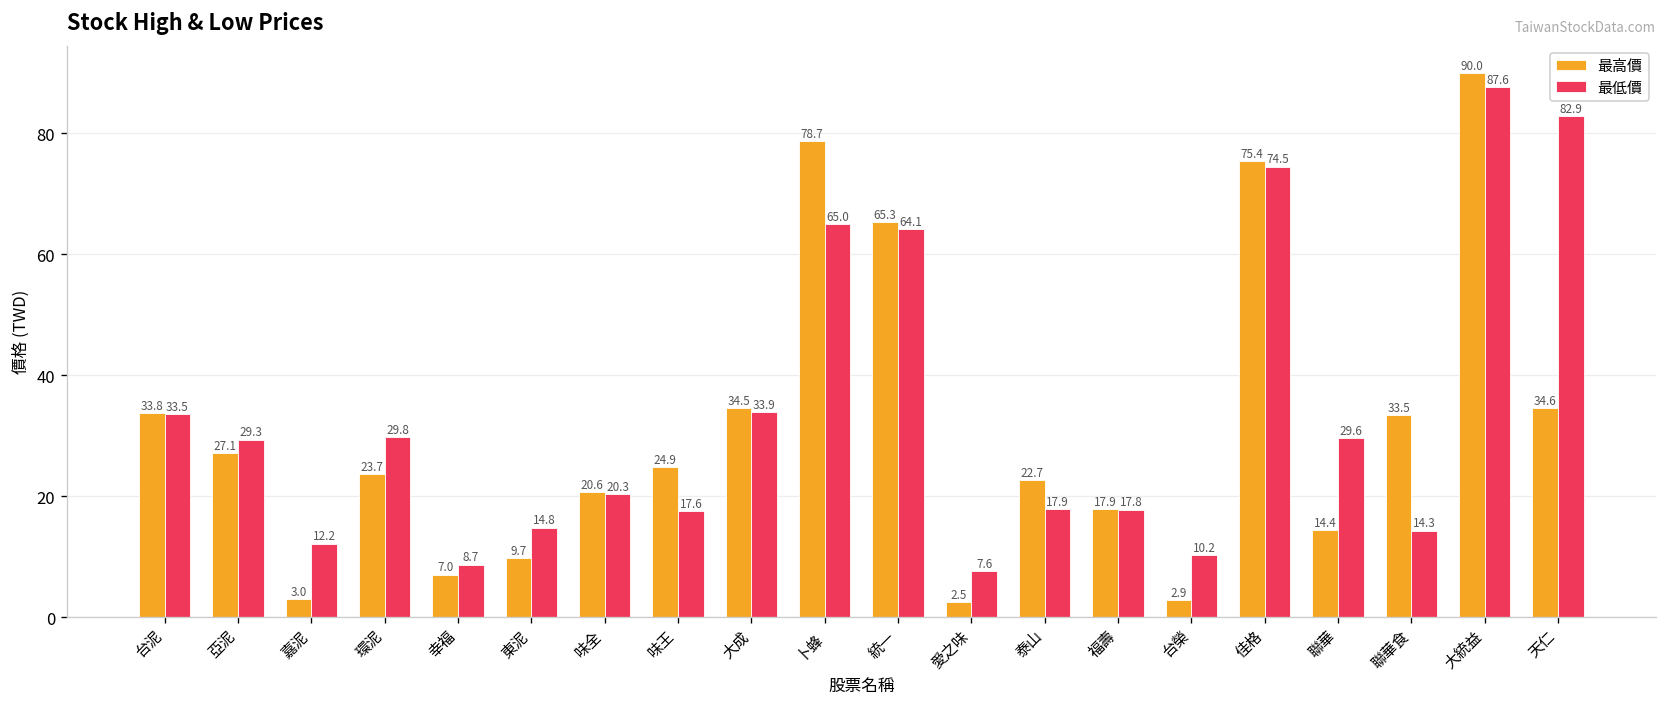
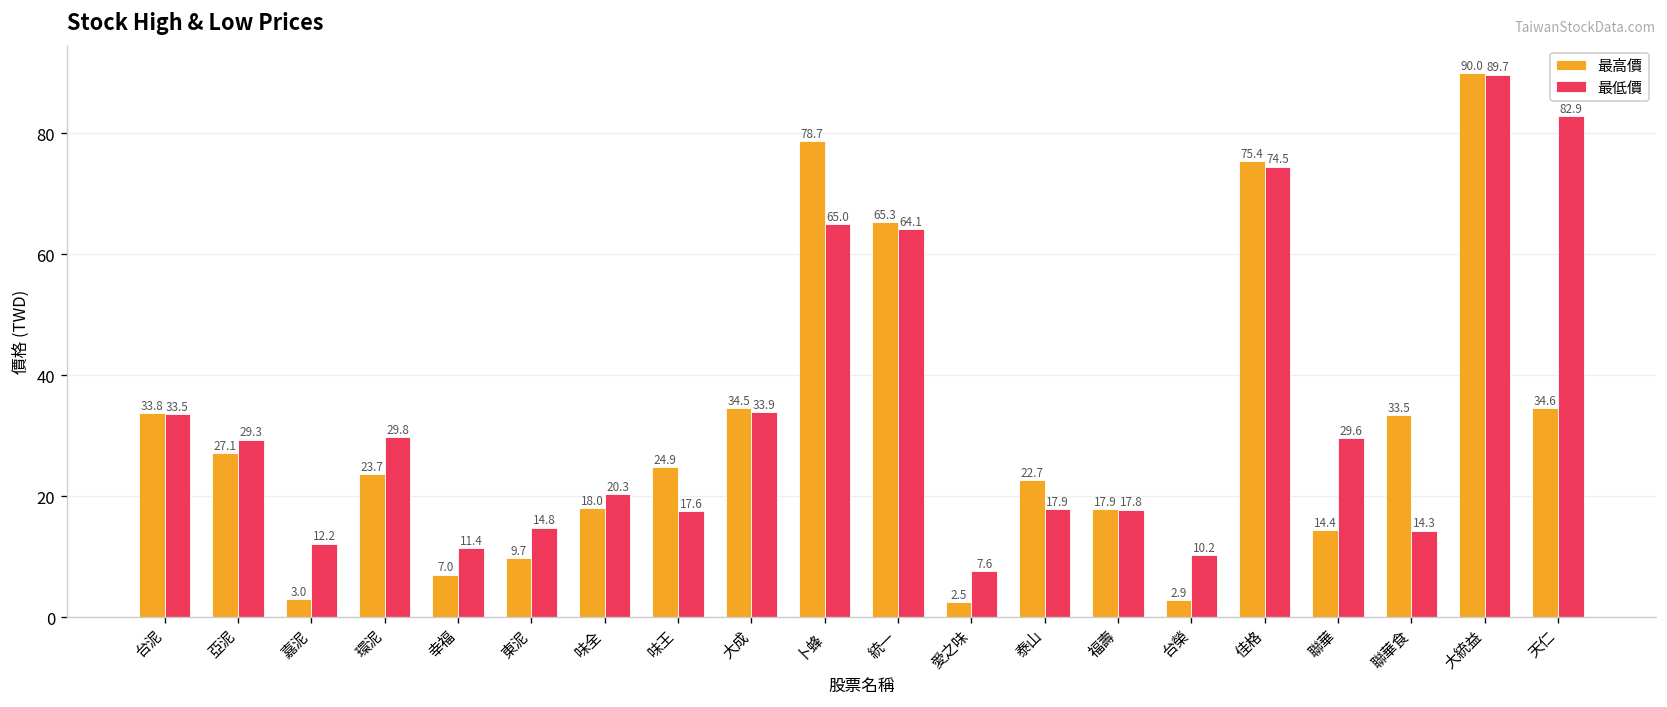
  {
    "最高價": {
      "台泥": 33.8,
      "亞泥": 27.1,
      "嘉泥": 3.0,
      "環泥": 23.7,
      "幸福": 7.0,
      "東泥": 9.7,
-     "味全": 20.6,
+     "味全": 18.0,
      "味王": 24.9,
      "大成": 34.5,
      "卜蜂": 78.7,
      "統一": 65.3,
      "愛之味": 2.5,
      "泰山": 22.7,
      "福壽": 17.9,
      "台榮": 2.9,
      "佳格": 75.4,
      "聯華": 14.4,
      "聯華食": 33.5,
      "大統益": 90.0,
      "天仁": 34.6
    },
    "最低價": {
      "台泥": 33.5,
      "亞泥": 29.3,
      "嘉泥": 12.2,
      "環泥": 29.8,
-     "幸福": 8.7,
+     "幸福": 11.4,
      "東泥": 14.8,
      "味全": 20.3,
      "味王": 17.6,
      "大成": 33.9,
      "卜蜂": 65.0,
      "統一": 64.1,
      "愛之味": 7.6,
      "泰山": 17.9,
      "福壽": 17.8,
      "台榮": 10.2,
      "佳格": 74.5,
      "聯華": 29.6,
      "聯華食": 14.3,
-     "大統益": 87.6
+     "大統益": 89.7
    }
  }
